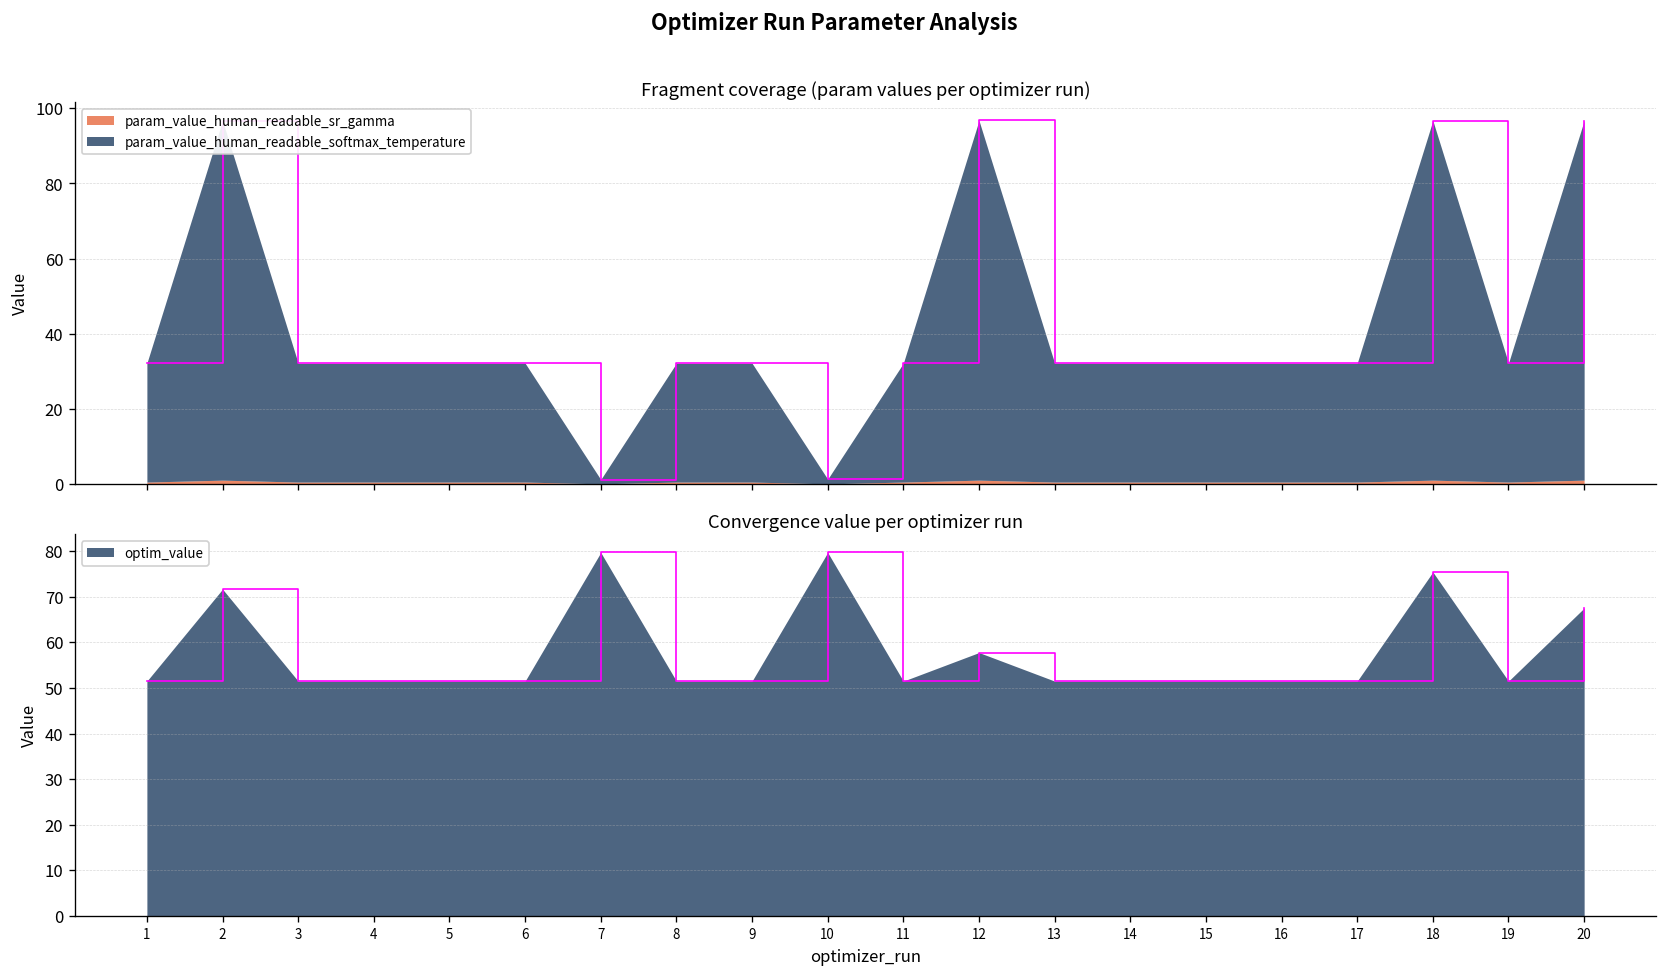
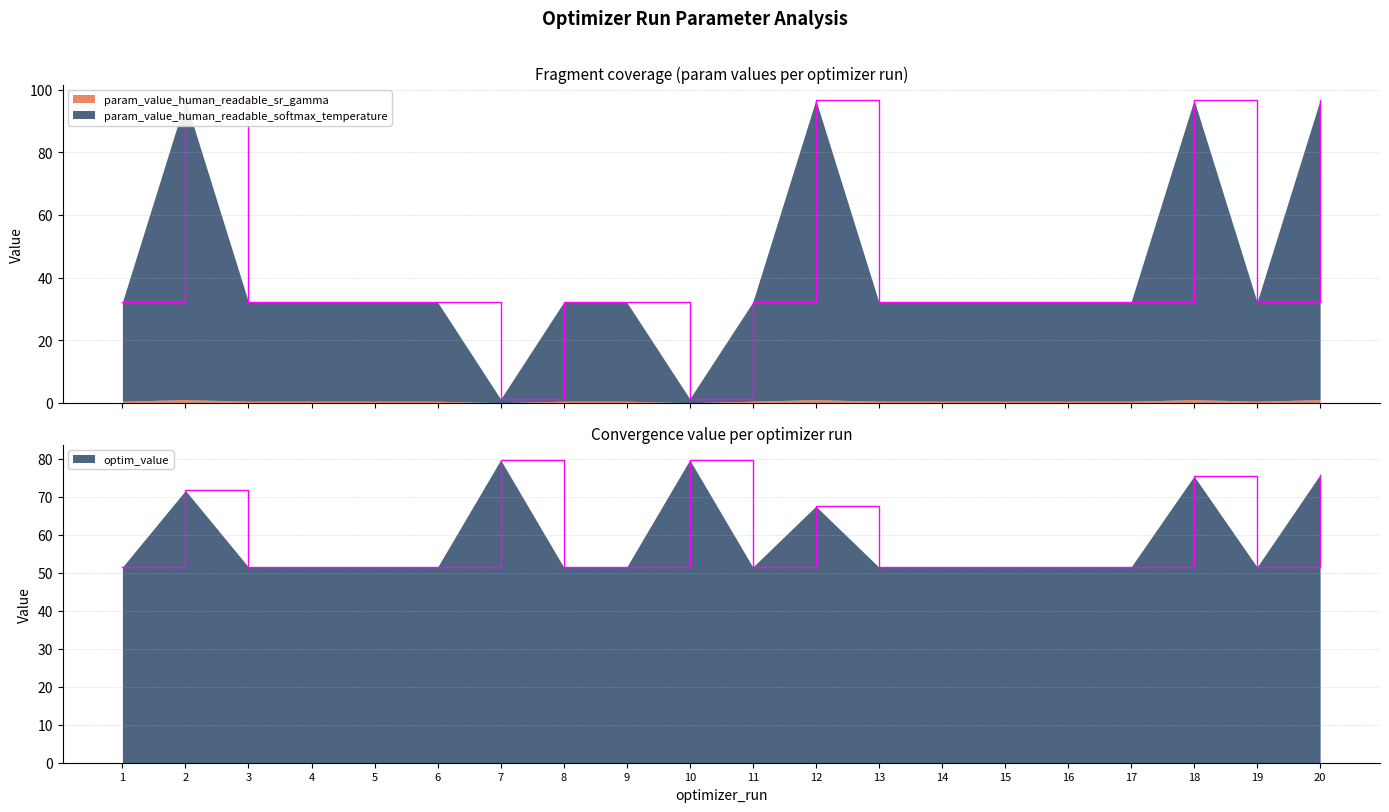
  {
    "Convergence value per optimizer run": {
      "1": 52,
      "2": 72,
      "3": 52,
      "4": 52,
      "5": 52,
      "6": 52,
      "7": 80,
      "8": 52,
      "9": 52,
      "10": 80,
      "11": 52,
-     "12": 58,
+     "12": 68,
      "13": 52,
      "14": 52,
      "15": 52,
      "16": 52,
      "17": 52,
      "18": 75,
      "19": 52,
-     "20": 68
+     "20": 76
    }
  }
